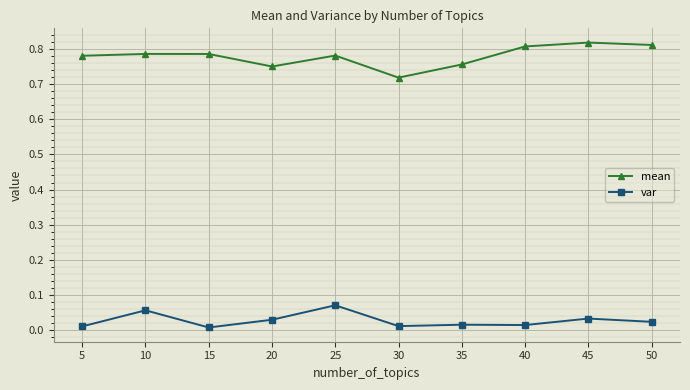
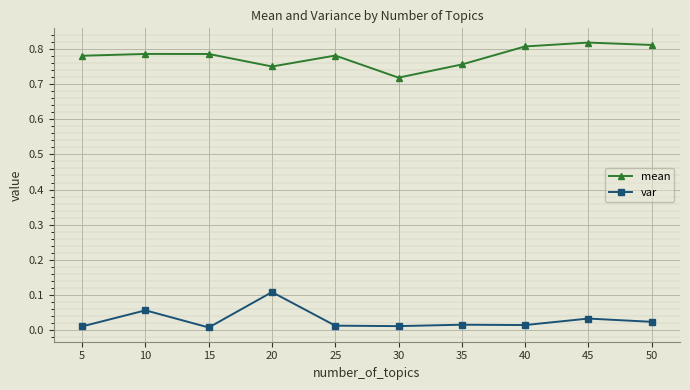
  {
    "mean": {
      "5": 0.78,
      "10": 0.79,
      "15": 0.79,
      "20": 0.75,
      "25": 0.78,
      "30": 0.72,
      "35": 0.76,
      "40": 0.81,
      "45": 0.82,
      "50": 0.81
    },
    "var": {
      "5": 0.01,
      "10": 0.06,
      "15": 0.01,
-     "20": 0.03,
-     "25": 0.07,
+     "20": 0.11,
+     "25": 0.01,
      "30": 0.01,
      "35": 0.01,
      "40": 0.01,
      "45": 0.03,
      "50": 0.02
    }
  }
